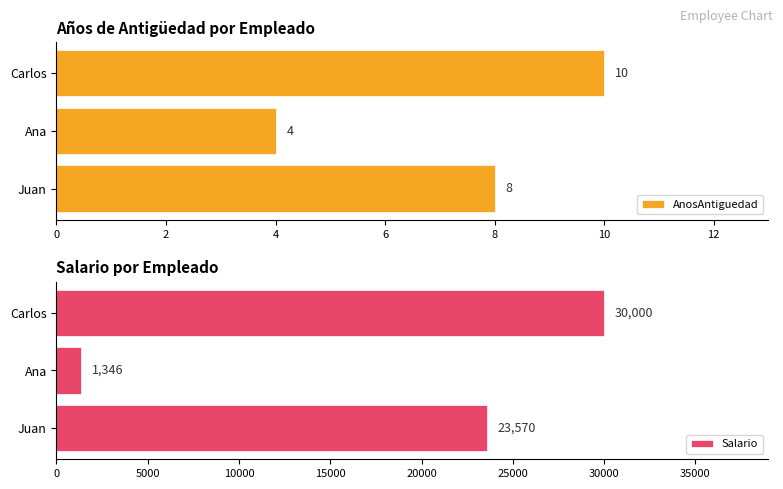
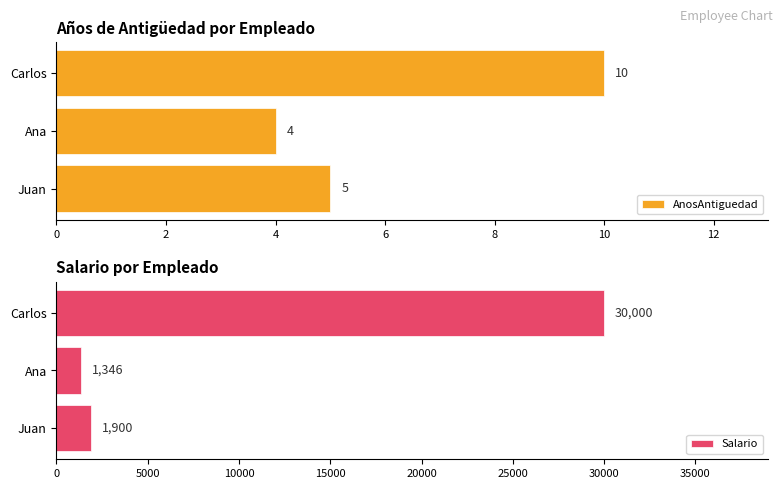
  {
    "Años de Antigüedad por Empleado": {
      "Carlos": "10",
      "Ana": "4",
-     "Juan": "8"
+     "Juan": "5"
    },
    "Salario por Empleado": {
      "Carlos": "30,000",
      "Ana": "1,346",
-     "Juan": "23,570"
+     "Juan": "1,900"
    }
  }
